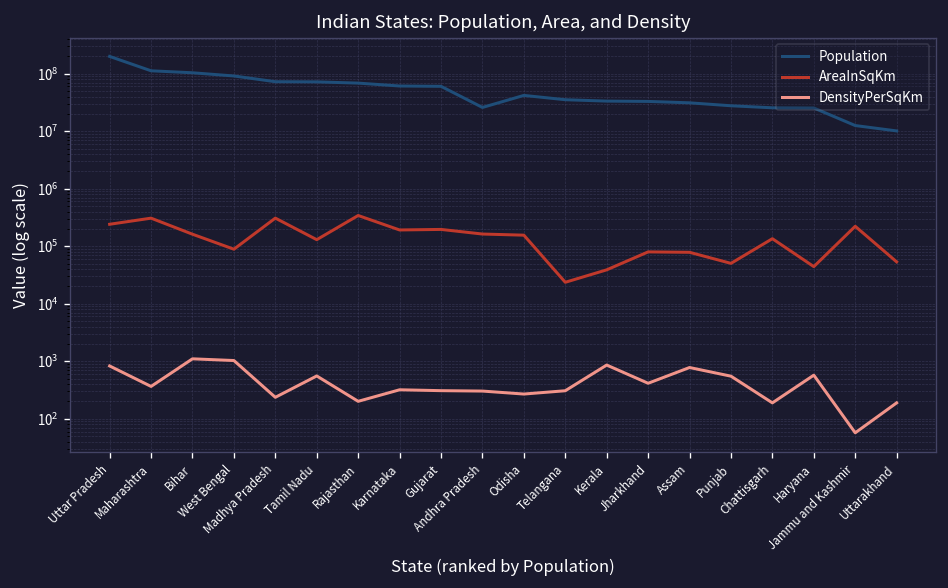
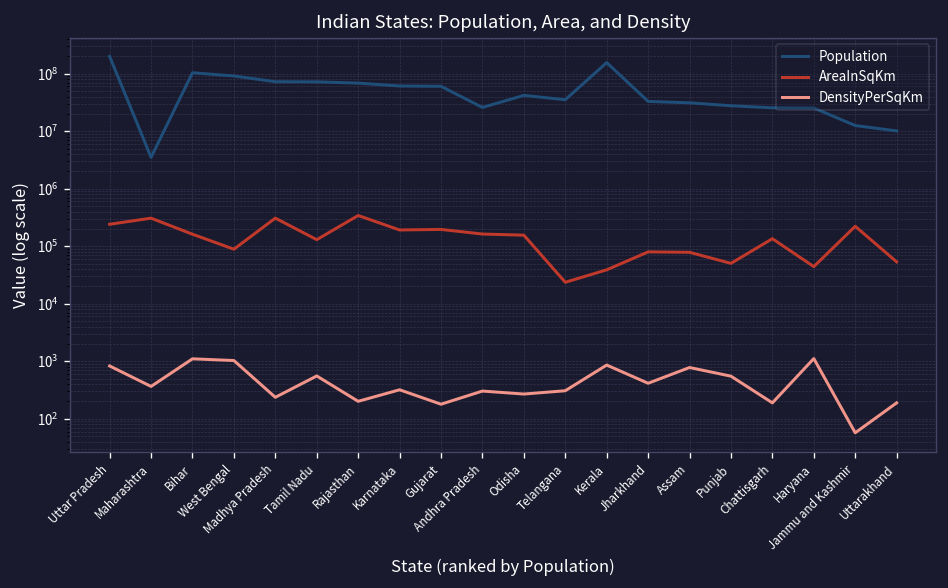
  {
    "Population": {
      "Uttar Pradesh": 200000000,
-     "Maharashtra": 110000000,
+     "Maharashtra": 4000000,
      "Bihar": 100000000,
      "West Bengal": 90000000,
      "Madhya Pradesh": 70000000,
      "Tamil Nadu": 70000000,
      "Rajasthan": 70000000,
      "Karnataka": 60000000,
      "Gujarat": 60000000,
      "Andhra Pradesh": 30000000,
      "Odisha": 40000000,
      "Telangana": 40000000,
-     "Kerala": 30000000,
+     "Kerala": 160000000,
      "Jharkhand": 30000000,
      "Assam": 30000000,
      "Punjab": 30000000,
      "Chattisgarh": 30000000,
      "Haryana": 30000000,
      "Jammu and Kashmir": 13000000,
      "Uttarakhand": 10000000
    },
    "AreaInSqKm": {
      "Uttar Pradesh": 200000,
      "Maharashtra": 300000,
      "Bihar": 160000,
      "West Bengal": 90000,
      "Madhya Pradesh": 300000,
      "Tamil Nadu": 130000,
      "Rajasthan": 300000,
      "Karnataka": 190000,
      "Gujarat": 200000,
      "Andhra Pradesh": 160000,
      "Odisha": 160000,
      "Telangana": 20000,
      "Kerala": 40000,
      "Jharkhand": 80000,
      "Assam": 80000,
      "Punjab": 50000,
      "Chattisgarh": 140000,
      "Haryana": 40000,
      "Jammu and Kashmir": 200000,
      "Uttarakhand": 50000
    },
    "DensityPerSqKm": {
      "Uttar Pradesh": 800,
      "Maharashtra": 400,
      "Bihar": 1100,
      "West Bengal": 1000,
      "Madhya Pradesh": 200,
      "Tamil Nadu": 600,
      "Rajasthan": 200,
      "Karnataka": 300,
-     "Gujarat": 300,
+     "Gujarat": 180,
      "Andhra Pradesh": 300,
      "Odisha": 300,
      "Telangana": 300,
      "Kerala": 900,
      "Jharkhand": 400,
      "Assam": 800,
      "Punjab": 600,
      "Chattisgarh": 190,
-     "Haryana": 600,
+     "Haryana": 1100,
      "Jammu and Kashmir": 60,
      "Uttarakhand": 190
    }
  }
